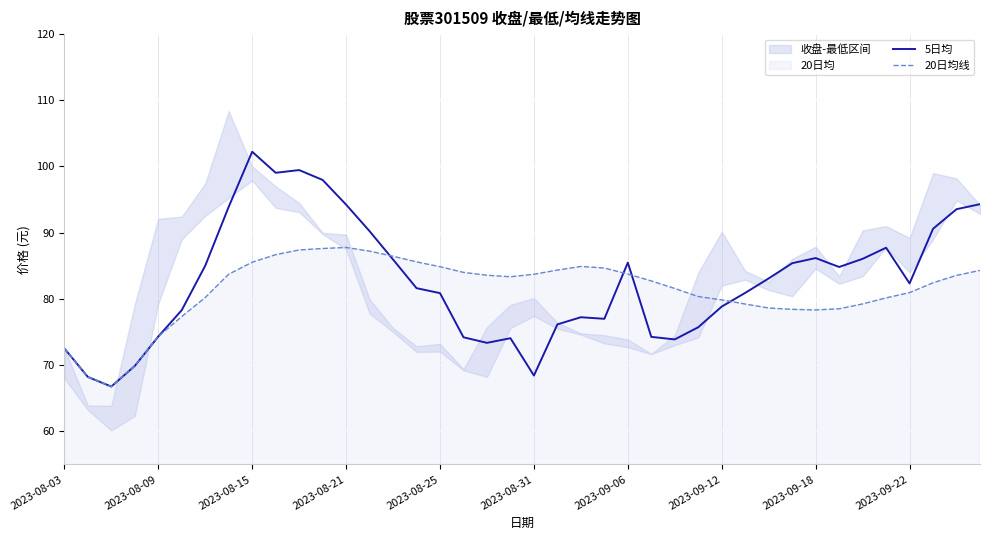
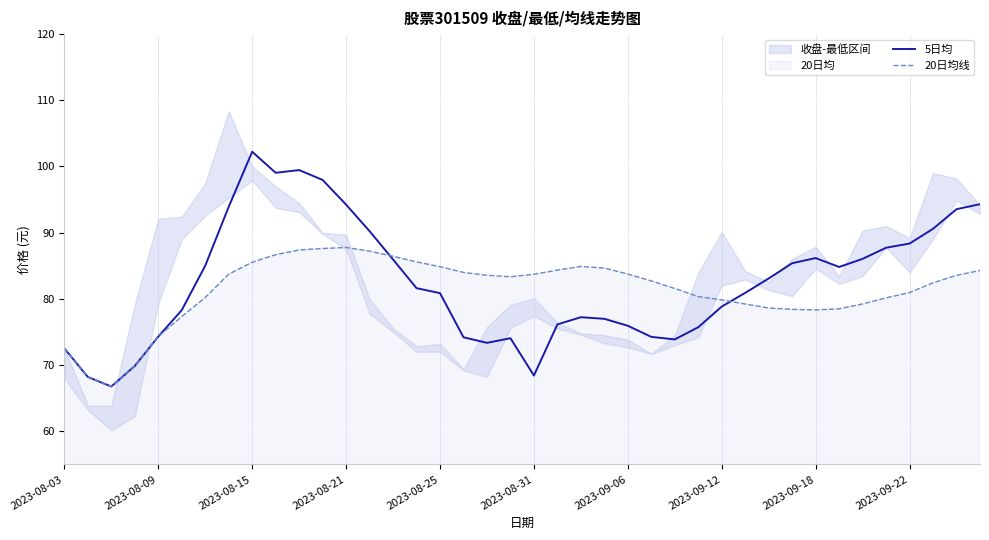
  {
    "5日均": {
      "2023-08-15": 102,
      "2023-08-21": 94,
      "2023-08-25": 81,
      "2023-08-31": 68,
-     "2023-09-06": 85,
+     "2023-09-06": 76,
      "2023-09-12": 79,
      "2023-09-18": 86,
-     "2023-09-22": 82
+     "2023-09-22": 88
    }
  }
